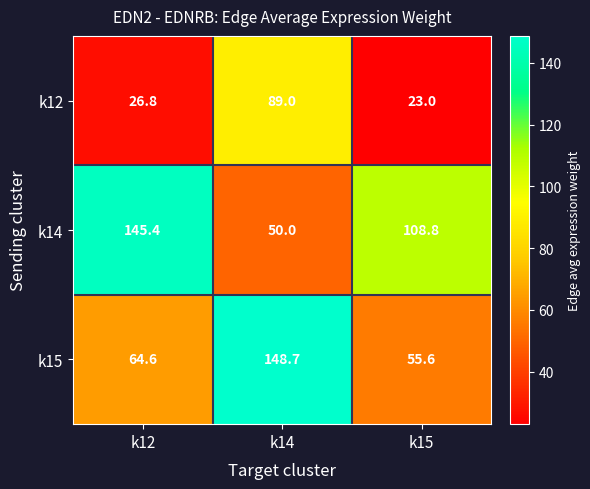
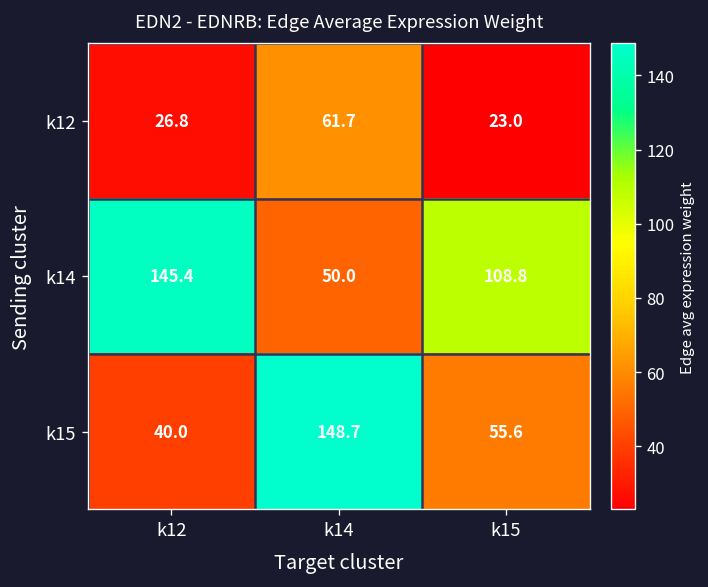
  {
    "k12": {
      "k12": 26.8,
-     "k14": 89.0,
+     "k14": 61.7,
      "k15": 23.0
    },
    "k14": {
      "k12": 145.4,
      "k14": 50.0,
      "k15": 108.8
    },
    "k15": {
-     "k12": 64.6,
+     "k12": 40.0,
      "k14": 148.7,
      "k15": 55.6
    }
  }
